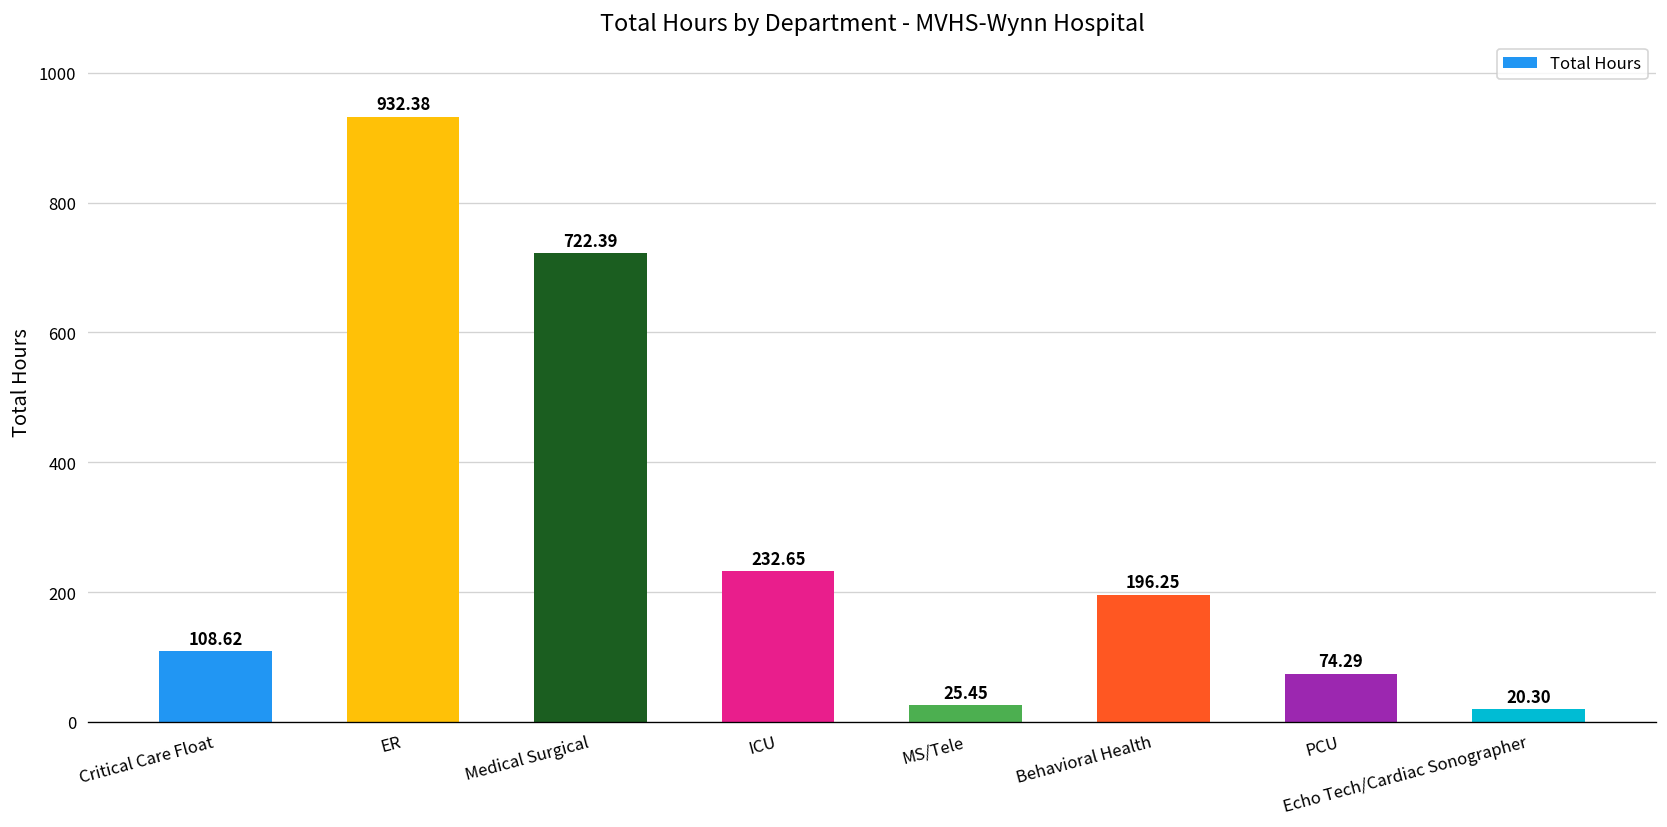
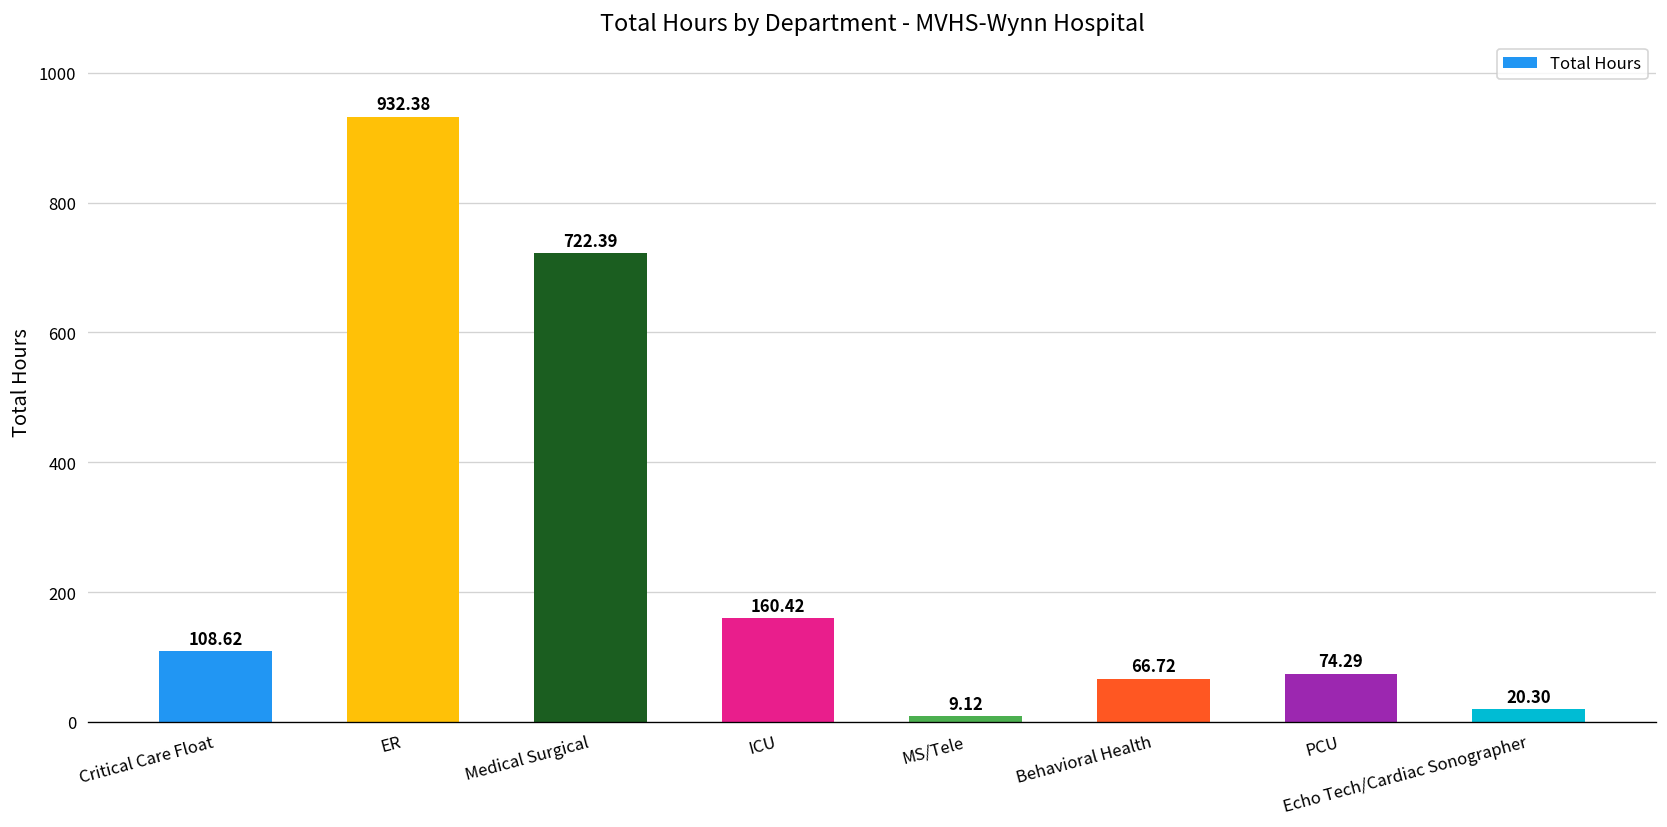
  {
    "Critical Care Float": 108.62,
    "ER": 932.38,
    "Medical Surgical": 722.39,
-   "ICU": 232.65,
-   "MS/Tele": 25.45,
-   "Behavioral Health": 196.25,
+   "ICU": 160.42,
+   "MS/Tele": 9.12,
+   "Behavioral Health": 66.72,
    "PCU": 74.29,
    "Echo Tech/Cardiac Sonographer": 20.30
  }
